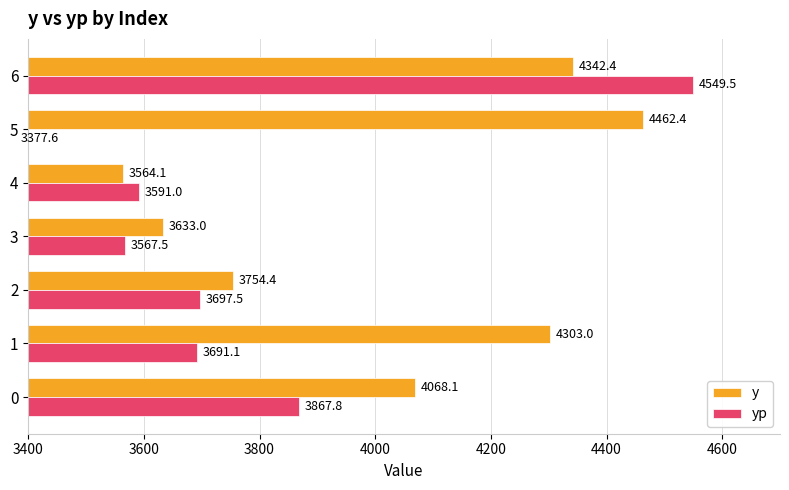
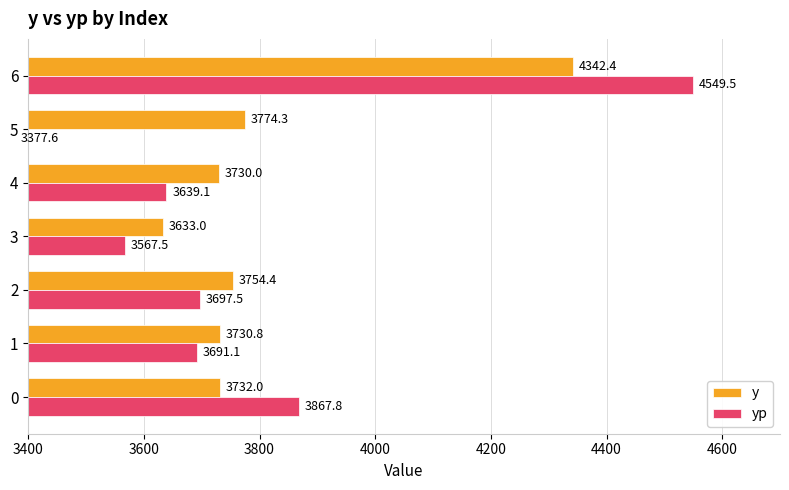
  {
    "y": {
      "6": 4342.4,
-     "5": 4462.4,
-     "4": 3564.1,
+     "5": 3774.3,
+     "4": 3730.0,
      "3": 3633.0,
      "2": 3754.4,
-     "1": 4303.0,
-     "0": 4068.1
+     "1": 3730.8,
+     "0": 3732.0
    },
    "yp": {
      "6": 4549.5,
-     "4": 3591.0,
+     "4": 3639.1,
      "3": 3567.5,
      "2": 3697.5,
      "1": 3691.1,
      "0": 3867.8
    }
  }
